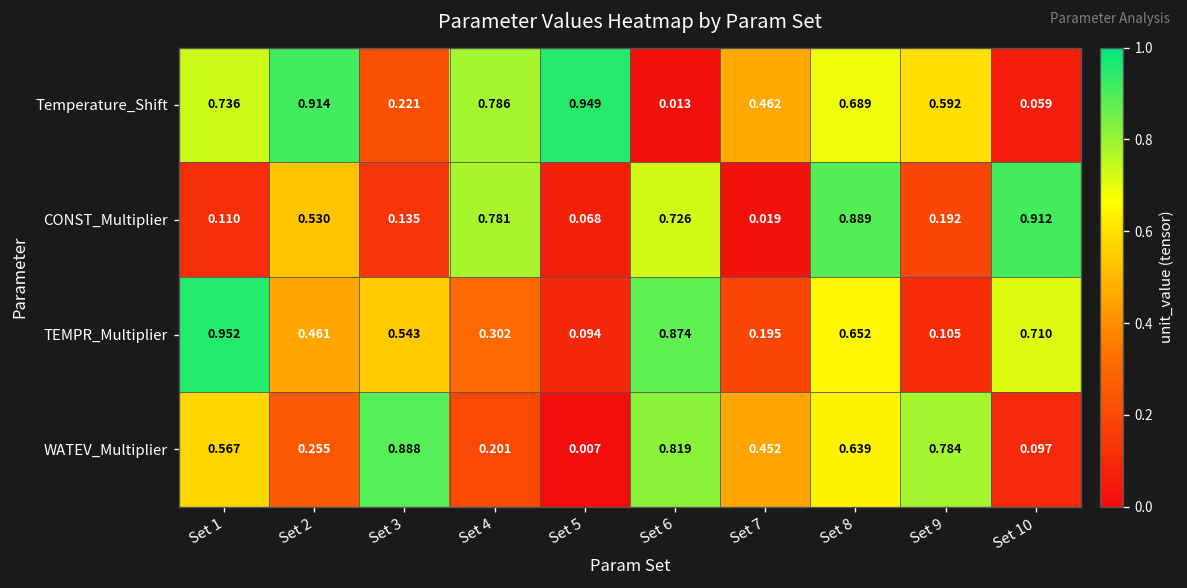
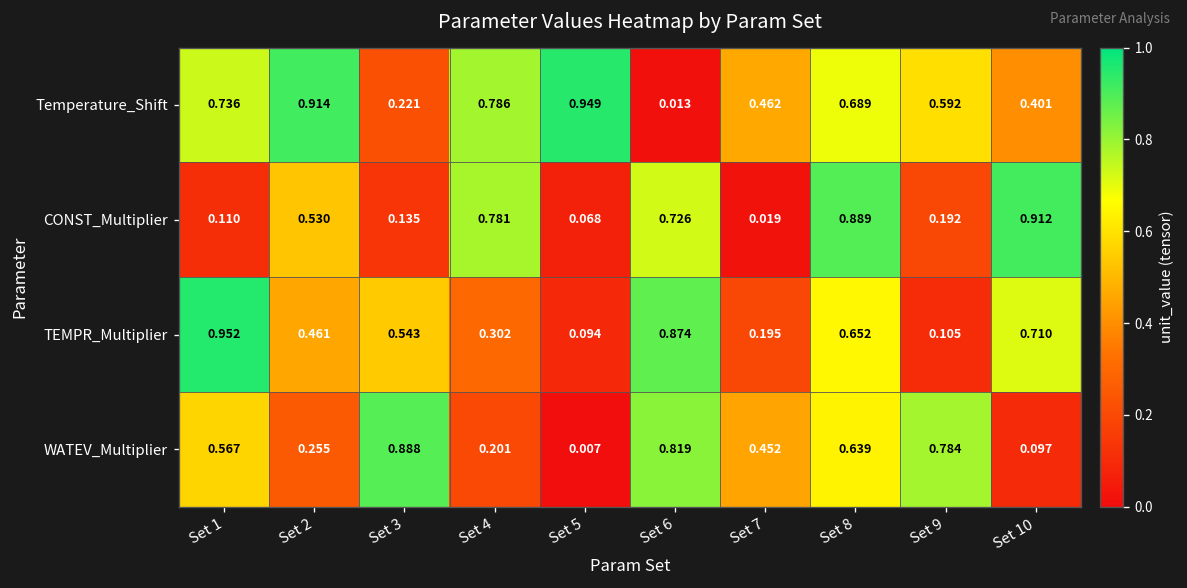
  {
    "Temperature_Shift": {
      "Set 1": 0.736,
      "Set 2": 0.914,
      "Set 3": 0.221,
      "Set 4": 0.786,
      "Set 5": 0.949,
      "Set 6": 0.013,
      "Set 7": 0.462,
      "Set 8": 0.689,
      "Set 9": 0.592,
-     "Set 10": 0.059
+     "Set 10": 0.401
    },
    "CONST_Multiplier": {
      "Set 1": 0.110,
      "Set 2": 0.530,
      "Set 3": 0.135,
      "Set 4": 0.781,
      "Set 5": 0.068,
      "Set 6": 0.726,
      "Set 7": 0.019,
      "Set 8": 0.889,
      "Set 9": 0.192,
      "Set 10": 0.912
    },
    "TEMPR_Multiplier": {
      "Set 1": 0.952,
      "Set 2": 0.461,
      "Set 3": 0.543,
      "Set 4": 0.302,
      "Set 5": 0.094,
      "Set 6": 0.874,
      "Set 7": 0.195,
      "Set 8": 0.652,
      "Set 9": 0.105,
      "Set 10": 0.710
    },
    "WATEV_Multiplier": {
      "Set 1": 0.567,
      "Set 2": 0.255,
      "Set 3": 0.888,
      "Set 4": 0.201,
      "Set 5": 0.007,
      "Set 6": 0.819,
      "Set 7": 0.452,
      "Set 8": 0.639,
      "Set 9": 0.784,
      "Set 10": 0.097
    }
  }
